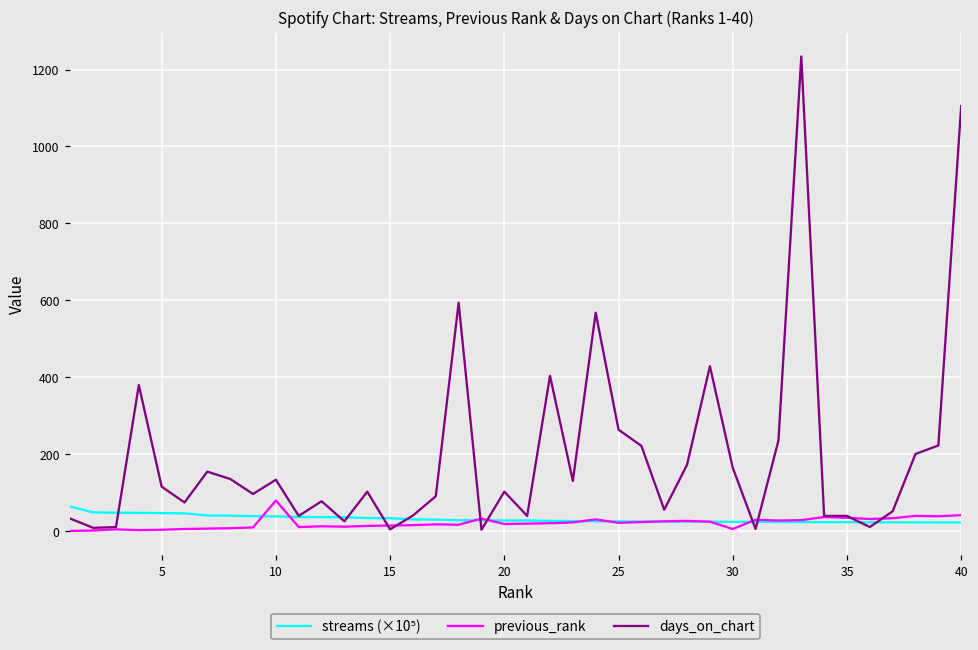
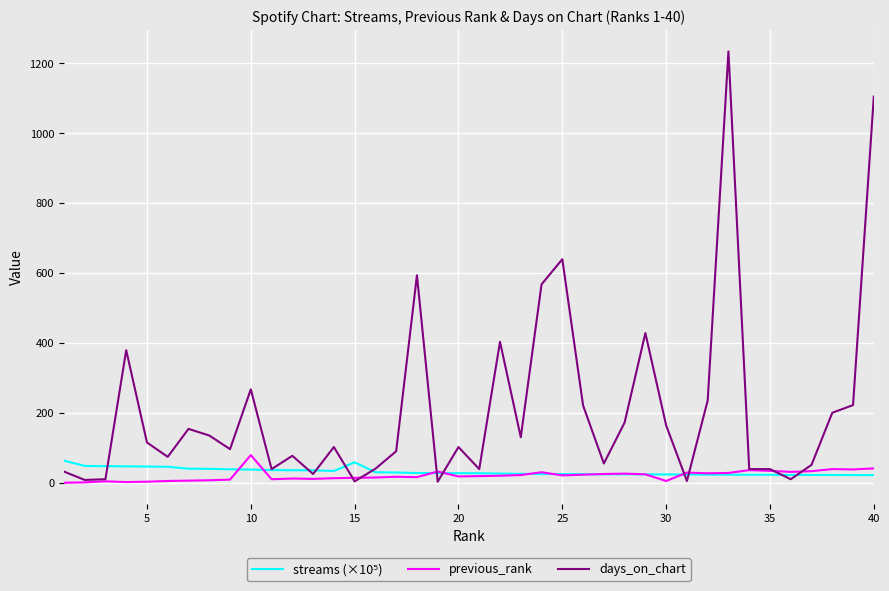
  {
    "streams (×10⁵)": {
      "5": 50,
      "10": 40,
-     "15": 30,
+     "15": 60,
      "20": 30,
      "30": 20,
      "35": 20,
      "40": 20
    },
    "previous_rank": {
      "5": 0,
      "10": 80,
      "15": 20,
      "20": 20,
      "30": 10,
      "40": 40
    },
    "days_on_chart": {
      "5": 120,
-     "10": 130,
+     "10": 270,
      "15": 10,
      "20": 100,
-     "25": 260,
+     "25": 640,
      "30": 170,
      "40": 1110
    }
  }
